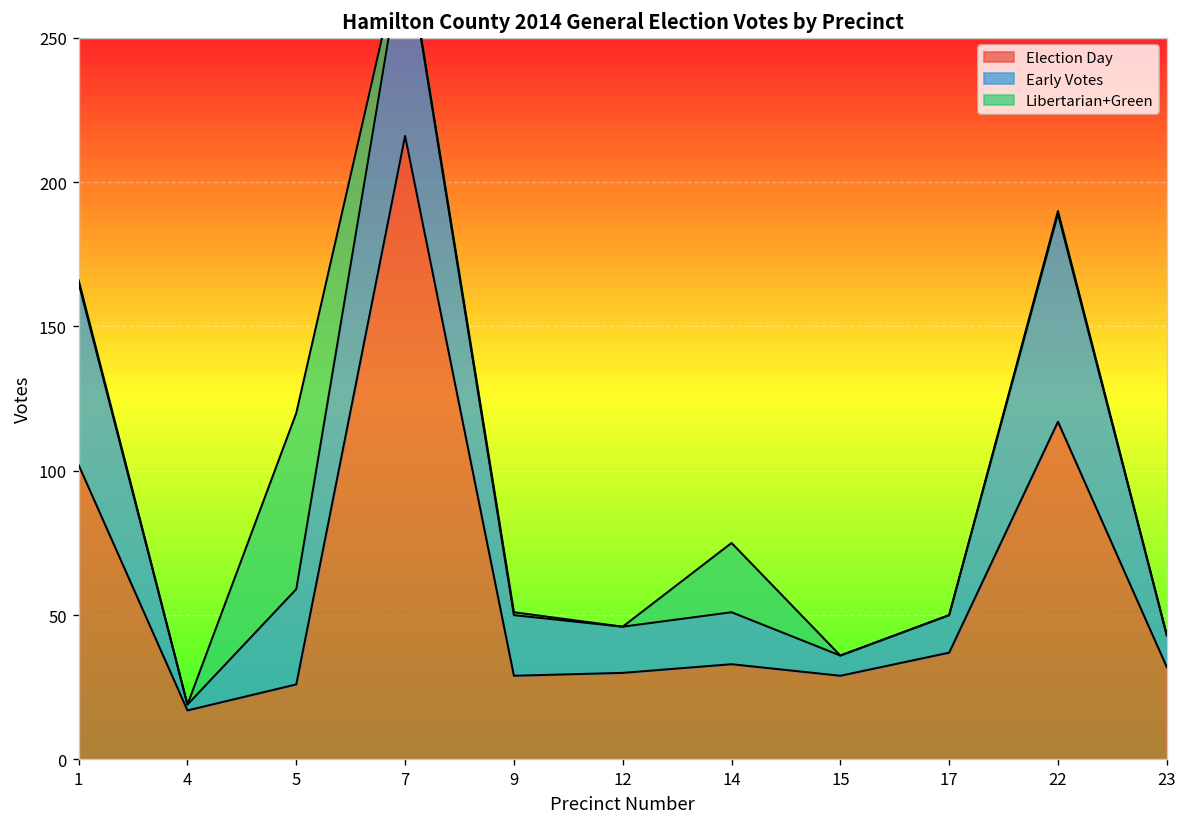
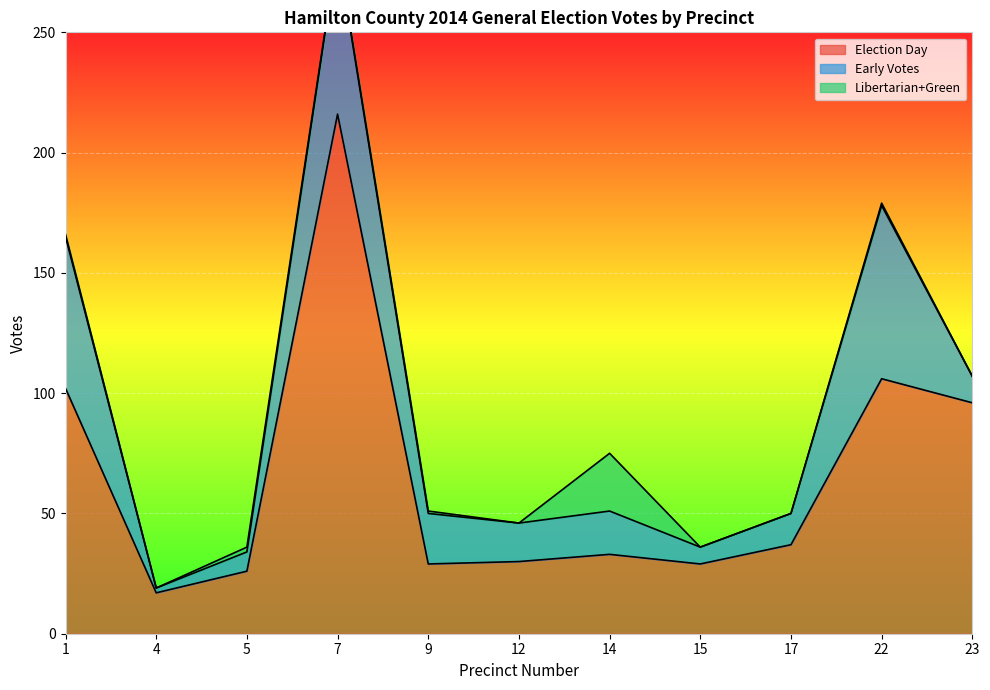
  {
    "Election Day": {
      "1": 102,
      "4": 17,
      "5": 26,
      "7": 216,
      "9": 29,
      "12": 30,
      "14": 33,
      "15": 29,
      "17": 37,
-     "22": 117,
-     "23": 32
+     "22": 106,
+     "23": 96
    },
    "Early Votes": {
-     "5": 33,
+     "5": 8,
      "14": 18
    },
    "Libertarian+Green": {
-     "5": 61,
+     "5": 2,
      "14": 24
    }
  }
